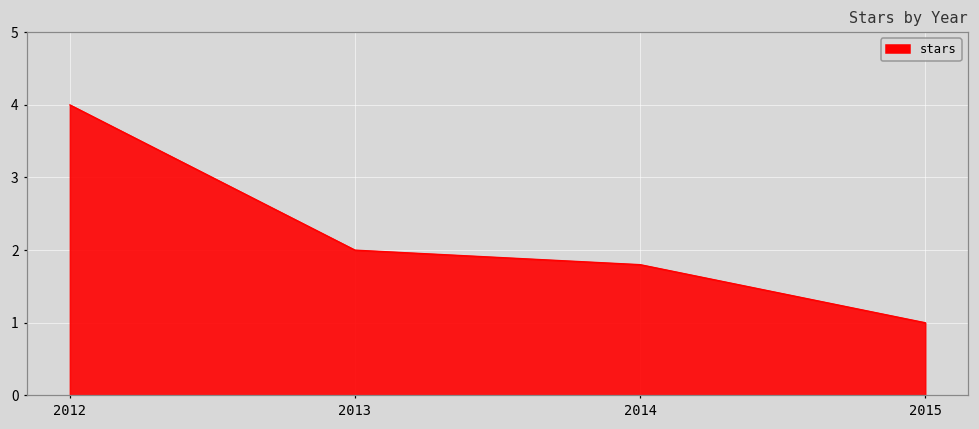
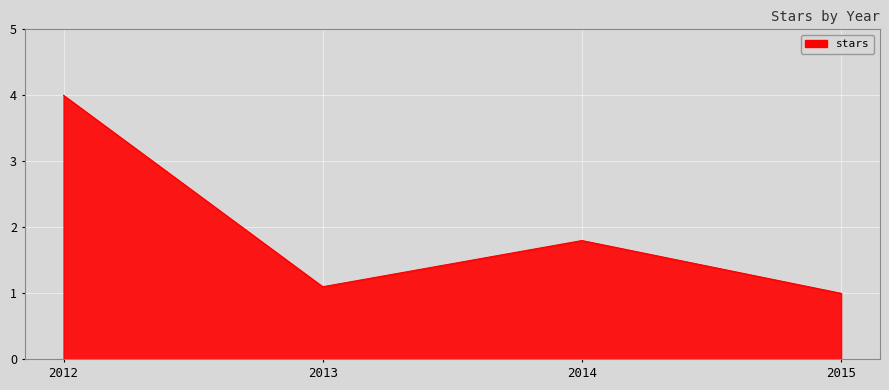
  {
    "2012": 4.0,
-   "2013": 2.0,
+   "2013": 1.1,
    "2014": 1.8,
    "2015": 1.0
  }
